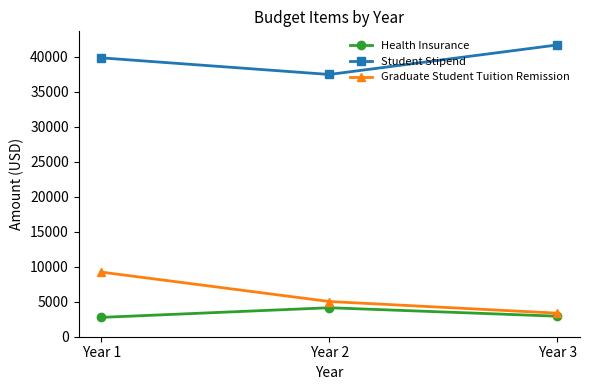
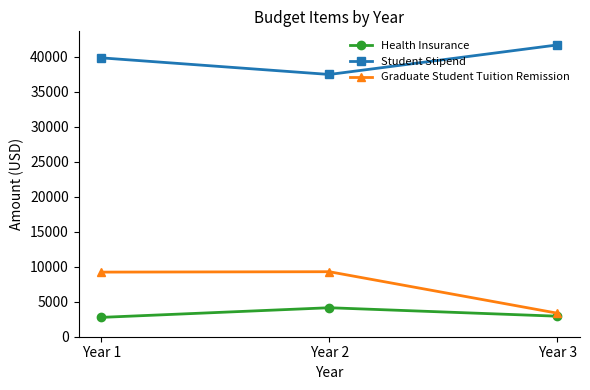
  {
    "Health Insurance": {
      "Year 1": 3000,
      "Year 2": 4000,
      "Year 3": 3000
    },
    "Student Stipend": {
      "Year 1": 40000,
      "Year 2": 37000,
      "Year 3": 42000
    },
    "Graduate Student Tuition Remission": {
      "Year 1": 9000,
-     "Year 2": 5000,
+     "Year 2": 9000,
      "Year 3": 3000
    }
  }
